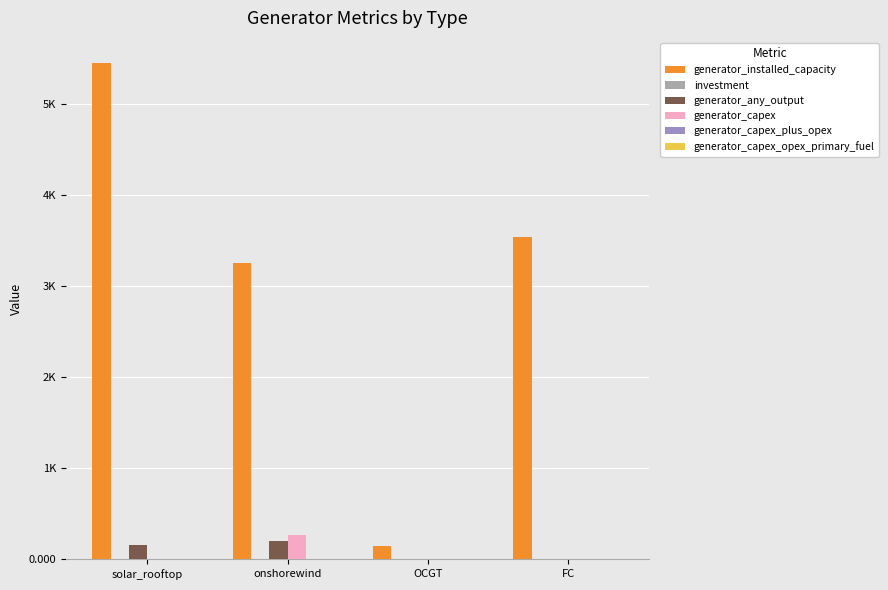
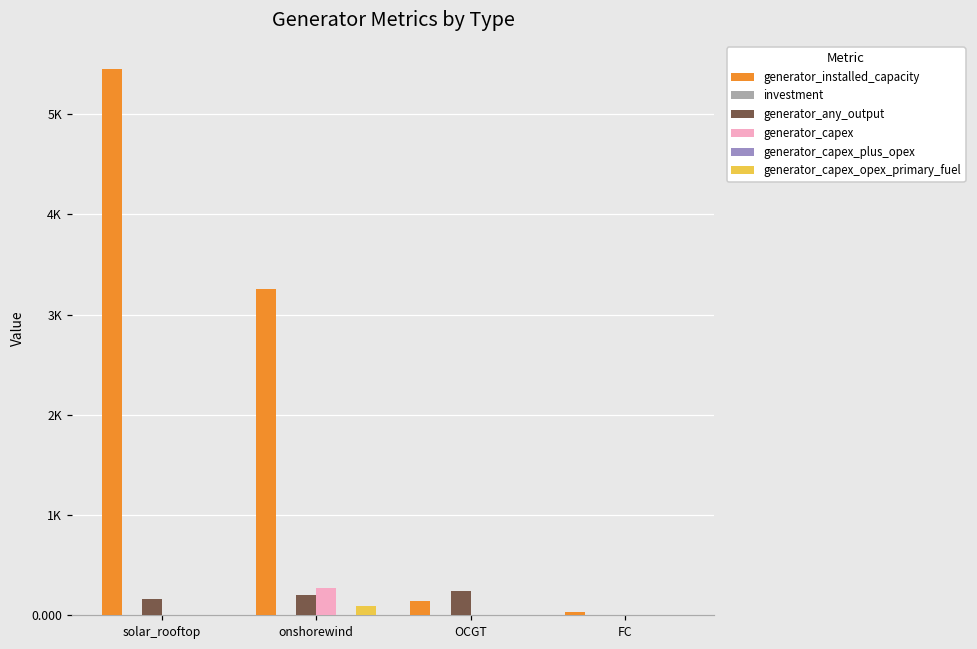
  {
    "generator_installed_capacity": {
      "solar_rooftop": 5400,
      "onshorewind": 3300,
      "OCGT": 100,
-     "FC": 3500
+     "FC": 0
    },
    "generator_any_output": {
      "solar_rooftop": 200,
      "onshorewind": 200,
-     "OCGT": 0
+     "OCGT": 200
    },
    "generator_capex": {
      "onshorewind": 300
    },
    "generator_capex_opex_primary_fuel": {
-     "onshorewind": 0
+     "onshorewind": 100
    }
  }
